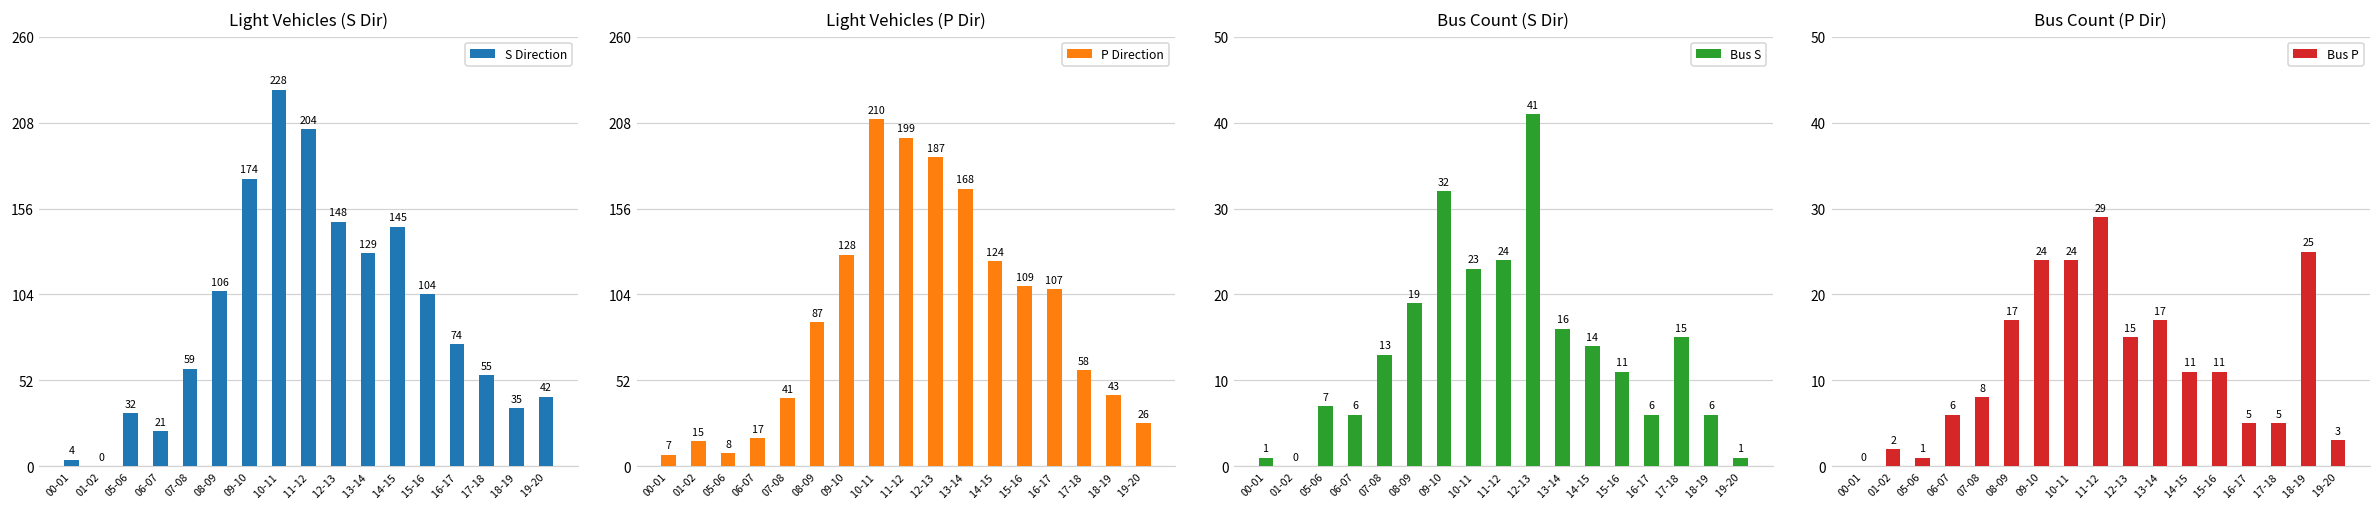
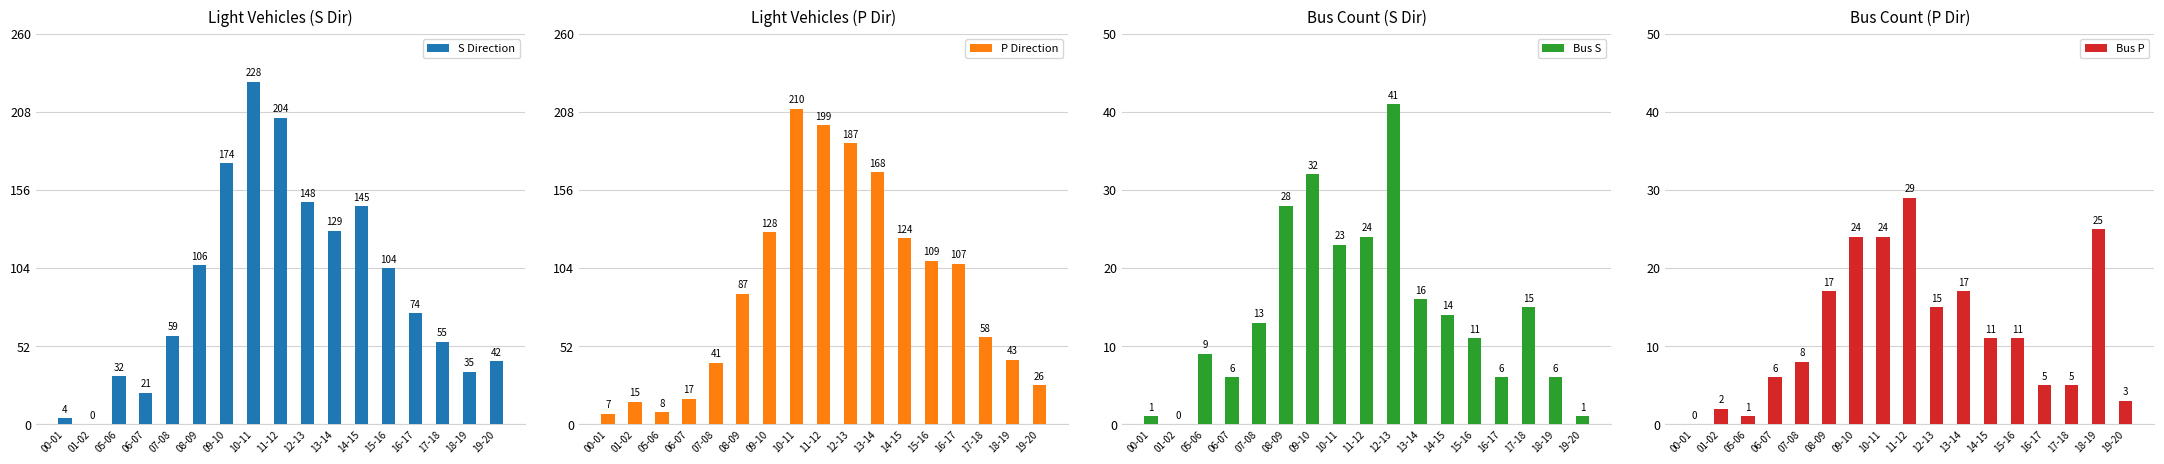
  {
    "Light Vehicles (S Dir)": {
      "00-01": 4,
      "01-02": 0,
      "05-06": 32,
      "06-07": 21,
      "07-08": 59,
      "08-09": 106,
      "09-10": 174,
      "10-11": 228,
      "11-12": 204,
      "12-13": 148,
      "13-14": 129,
      "14-15": 145,
      "15-16": 104,
      "16-17": 74,
      "17-18": 55,
      "18-19": 35,
      "19-20": 42
    },
    "Light Vehicles (P Dir)": {
      "00-01": 7,
      "01-02": 15,
      "05-06": 8,
      "06-07": 17,
      "07-08": 41,
      "08-09": 87,
      "09-10": 128,
      "10-11": 210,
      "11-12": 199,
      "12-13": 187,
      "13-14": 168,
      "14-15": 124,
      "15-16": 109,
      "16-17": 107,
      "17-18": 58,
      "18-19": 43,
      "19-20": 26
    },
    "Bus Count (S Dir)": {
      "00-01": 1,
      "01-02": 0,
-     "05-06": 7,
+     "05-06": 9,
      "06-07": 6,
      "07-08": 13,
-     "08-09": 19,
+     "08-09": 28,
      "09-10": 32,
      "10-11": 23,
      "11-12": 24,
      "12-13": 41,
      "13-14": 16,
      "14-15": 14,
      "15-16": 11,
      "16-17": 6,
      "17-18": 15,
      "18-19": 6,
      "19-20": 1
    },
    "Bus Count (P Dir)": {
      "00-01": 0,
      "01-02": 2,
      "05-06": 1,
      "06-07": 6,
      "07-08": 8,
      "08-09": 17,
      "09-10": 24,
      "10-11": 24,
      "11-12": 29,
      "12-13": 15,
      "13-14": 17,
      "14-15": 11,
      "15-16": 11,
      "16-17": 5,
      "17-18": 5,
      "18-19": 25,
      "19-20": 3
    }
  }
